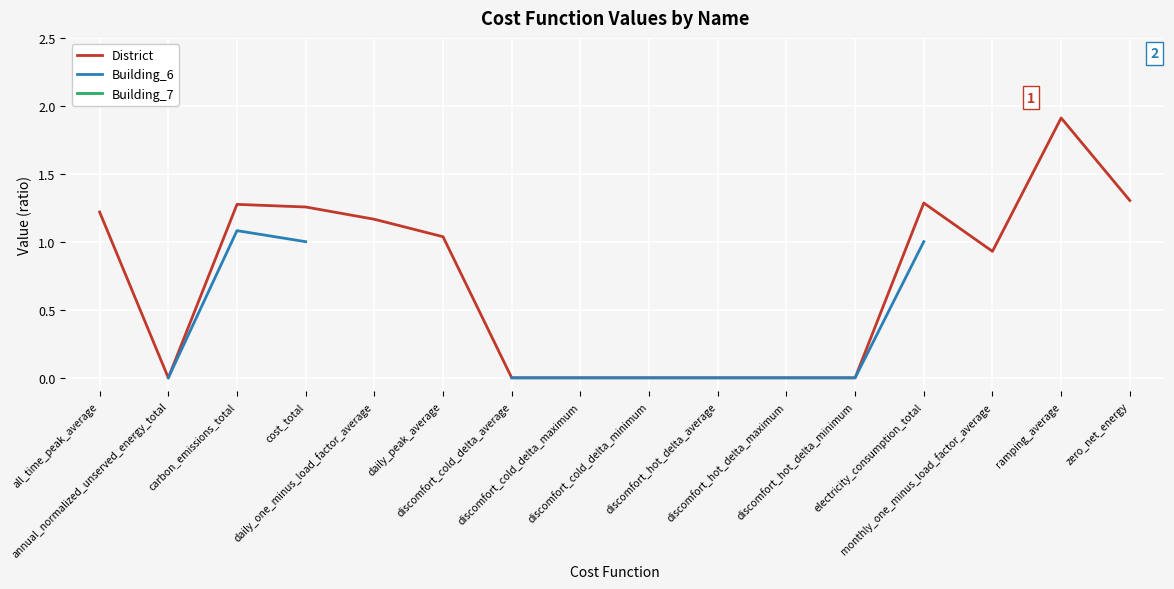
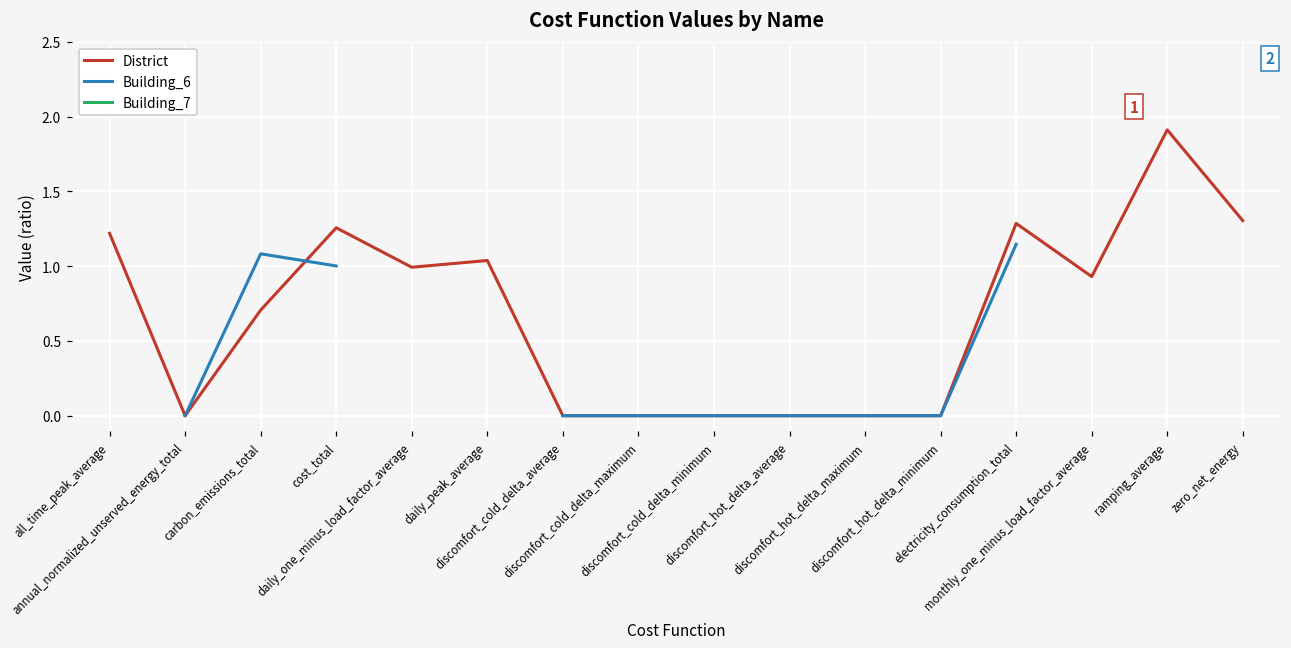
  {
    "District": {
      "all_time_peak_average": 1.22,
-     "carbon_emissions_total": 1.28,
+     "carbon_emissions_total": 0.71,
      "cost_total": 1.26,
-     "daily_one_minus_load_factor_average": 1.17,
+     "daily_one_minus_load_factor_average": 0.99,
      "daily_peak_average": 1.04,
      "electricity_consumption_total": 1.29,
      "monthly_one_minus_load_factor_average": 0.93,
      "ramping_average": 1.91,
      "zero_net_energy": 1.30
    },
    "Building_6": {
      "carbon_emissions_total": 1.08,
      "cost_total": 1.00,
-     "electricity_consumption_total": 1.00,
+     "electricity_consumption_total": 1.15,
      "zero_net_energy": 1.00
    },
    "Building_7": {
      "carbon_emissions_total": 2.01,
      "electricity_consumption_total": 2.04
    }
  }
